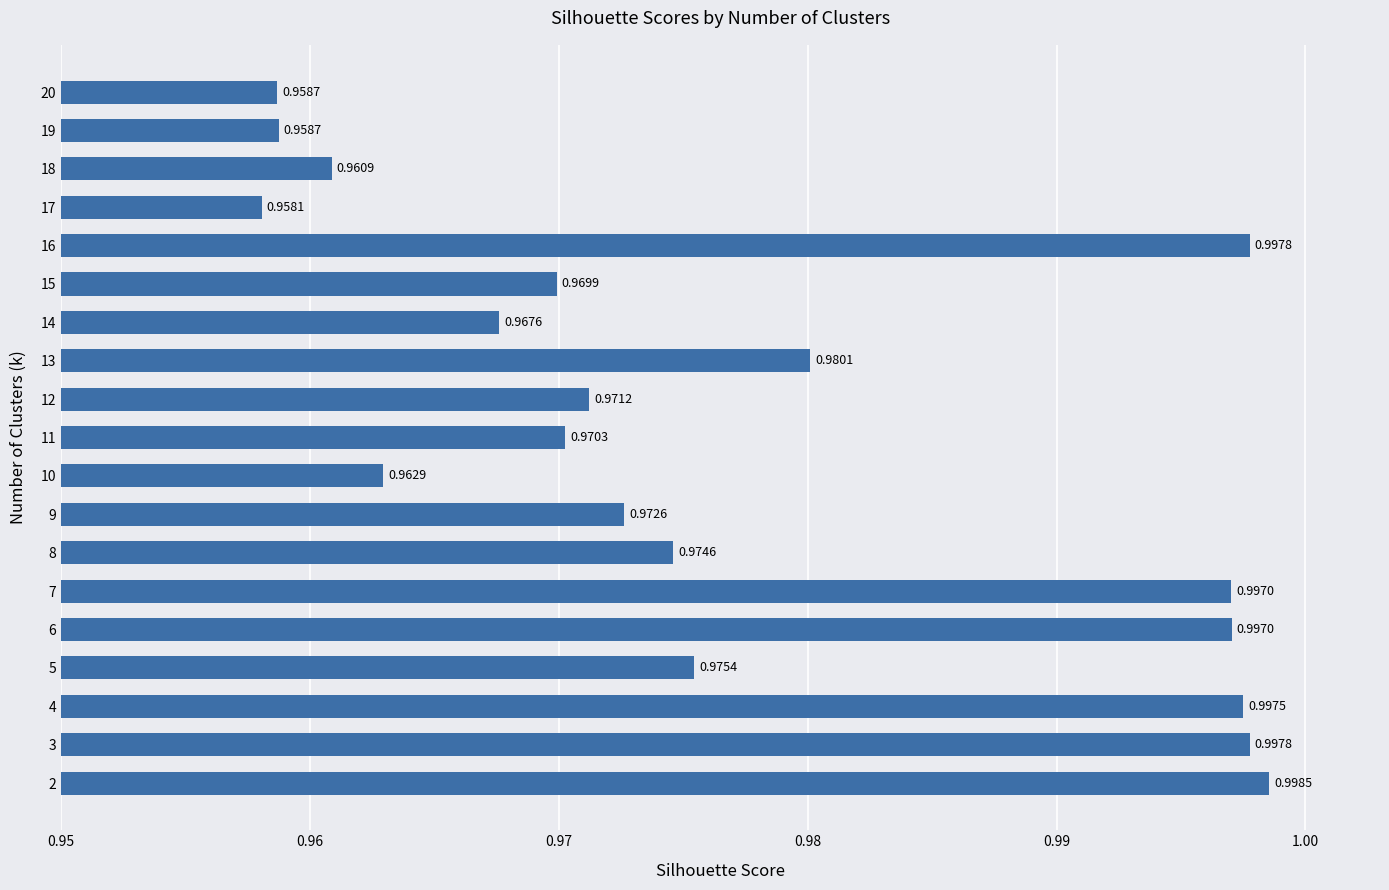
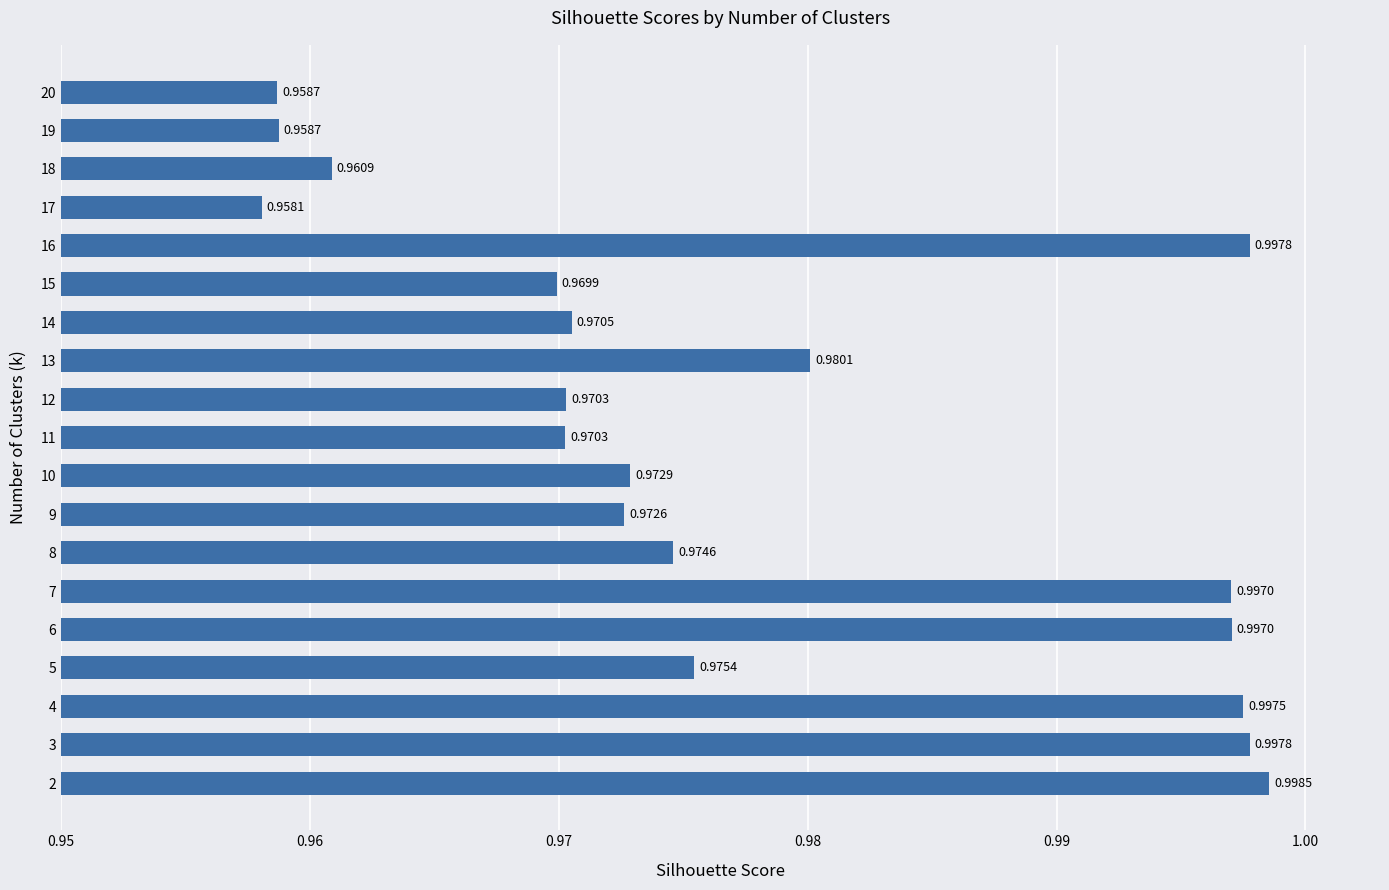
  {
    "20": 0.9587,
    "19": 0.9587,
    "18": 0.9609,
    "17": 0.9581,
    "16": 0.9978,
    "15": 0.9699,
-   "14": 0.9676,
+   "14": 0.9705,
    "13": 0.9801,
-   "12": 0.9712,
+   "12": 0.9703,
    "11": 0.9703,
-   "10": 0.9629,
+   "10": 0.9729,
    "9": 0.9726,
    "8": 0.9746,
    "7": 0.9970,
    "6": 0.9970,
    "5": 0.9754,
    "4": 0.9975,
    "3": 0.9978,
    "2": 0.9985
  }
